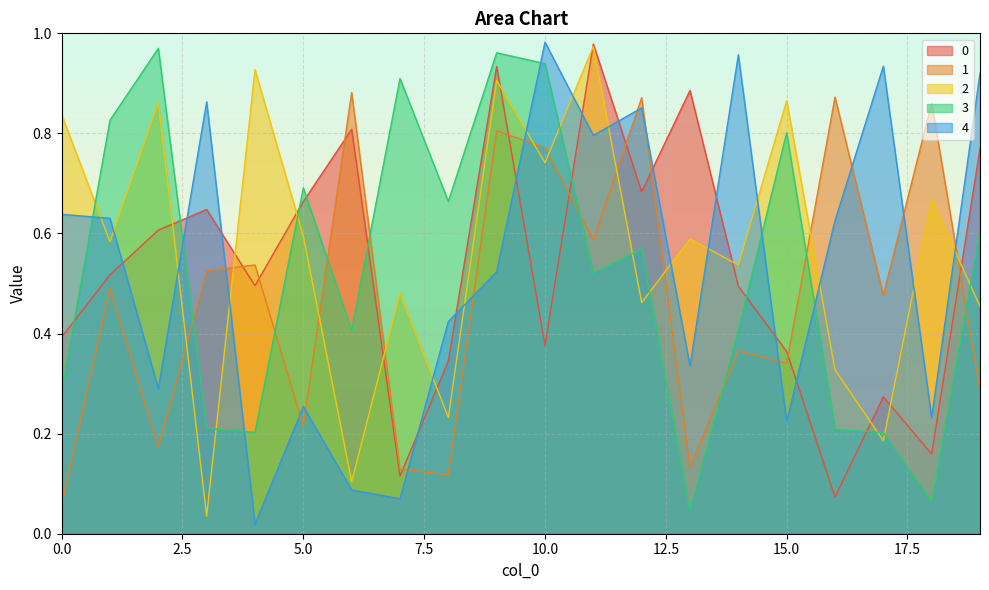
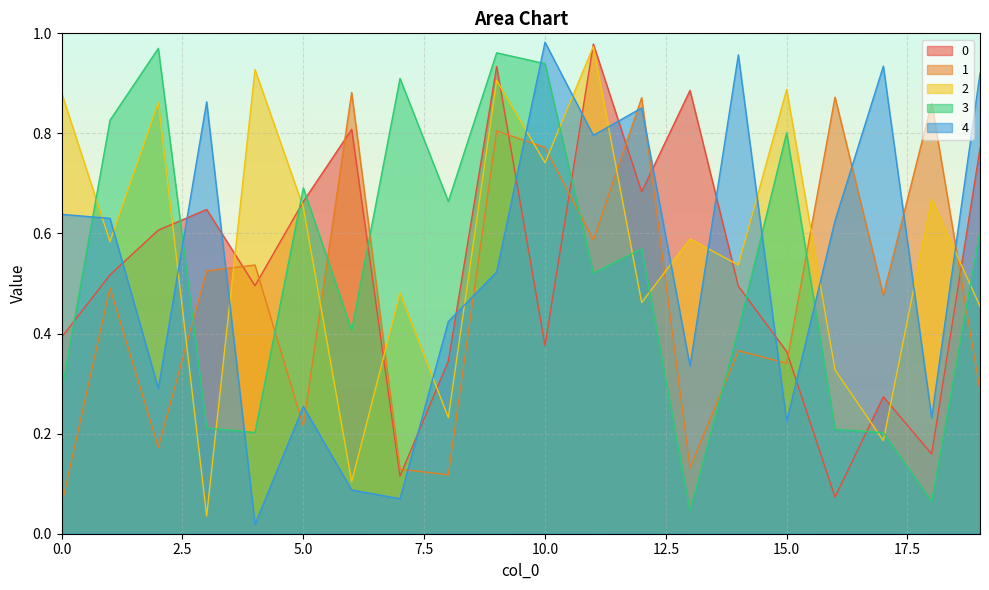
  {
    "2": {
-     "0.0": 0.84,
-     "5.0": 0.59,
+     "0.0": 0.88,
+     "5.0": 0.65,
      "10.0": 0.74,
-     "15.0": 0.87
+     "15.0": 0.89
    },
    "3": {
      "0.0": 0.28,
      "5.0": 0.69,
      "10.0": 0.94,
      "15.0": 0.80
    },
    "4": {
      "0.0": 0.64,
      "5.0": 0.25,
      "10.0": 0.98,
      "15.0": 0.22
    }
  }
